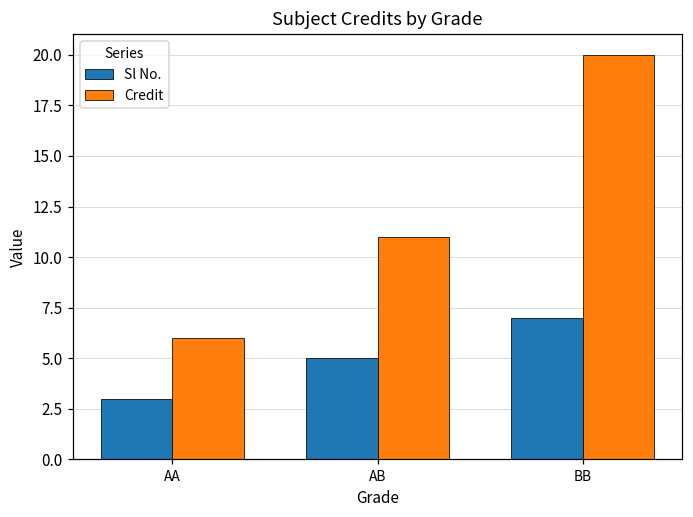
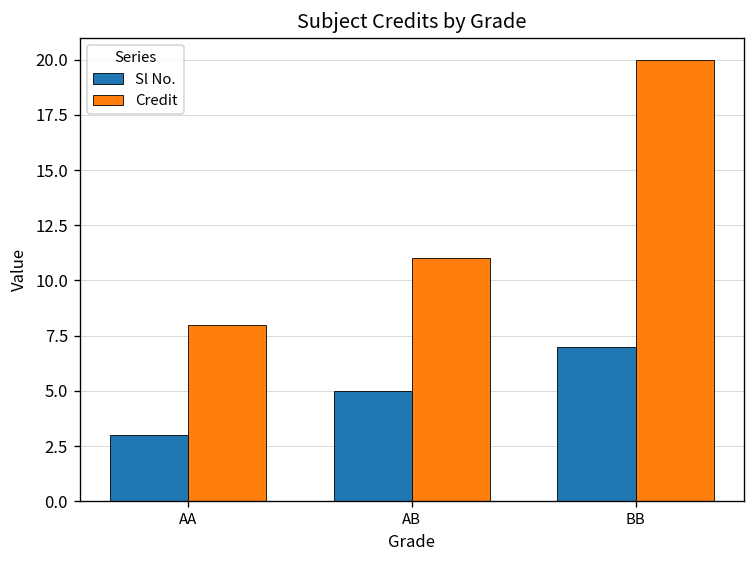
  {
    "Sl No.": {
      "AA": 3,
      "AB": 5,
      "BB": 7
    },
    "Credit": {
-     "AA": 6,
+     "AA": 8,
      "AB": 11,
      "BB": 20
    }
  }
